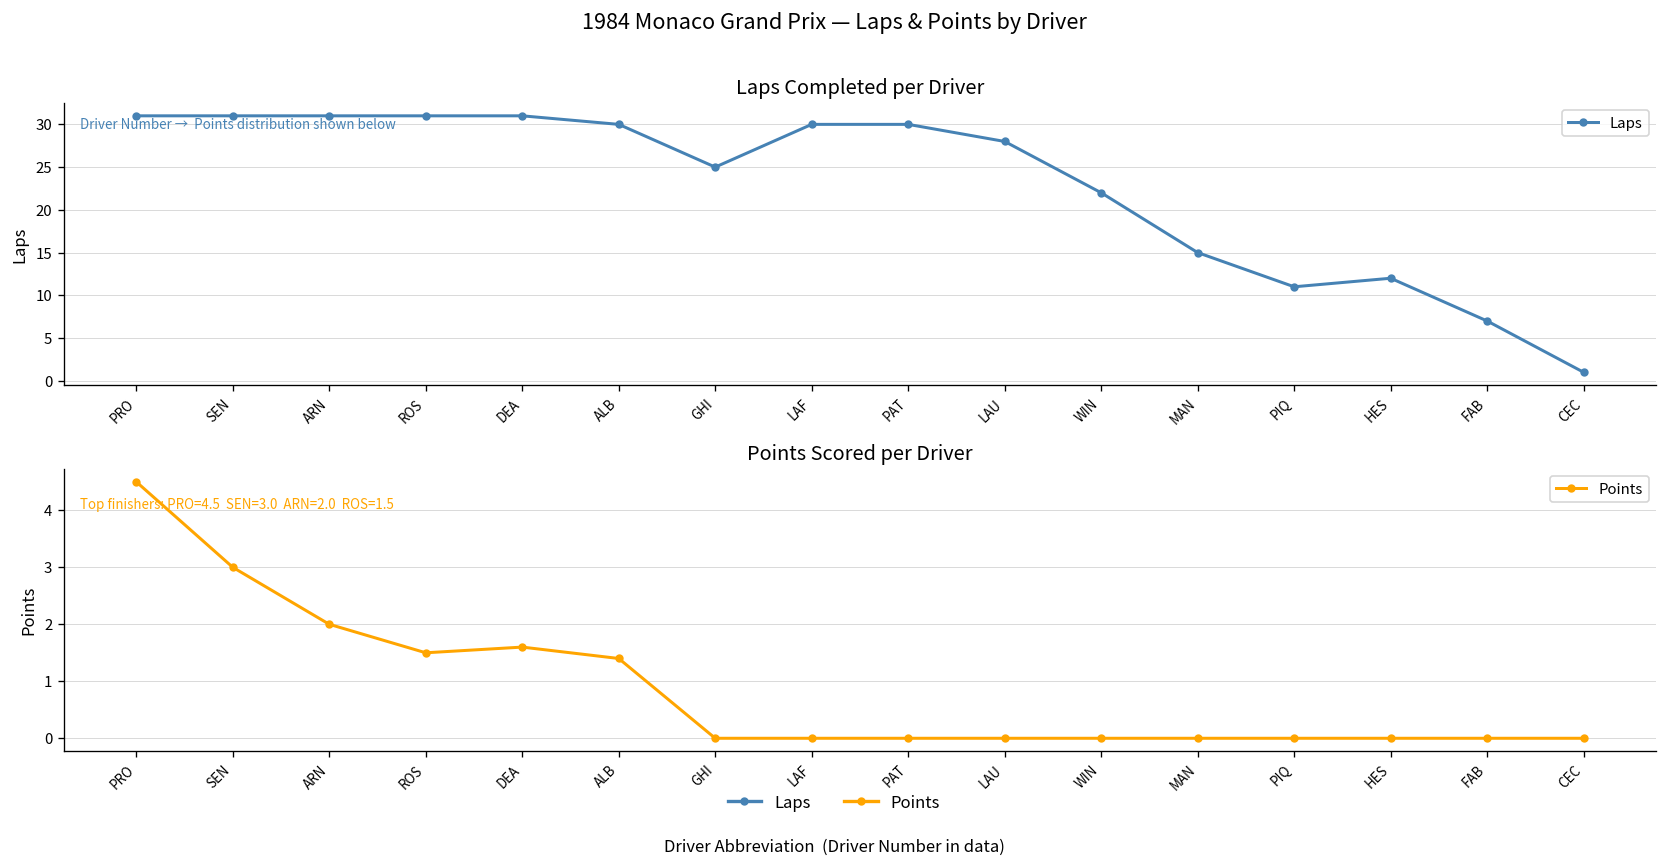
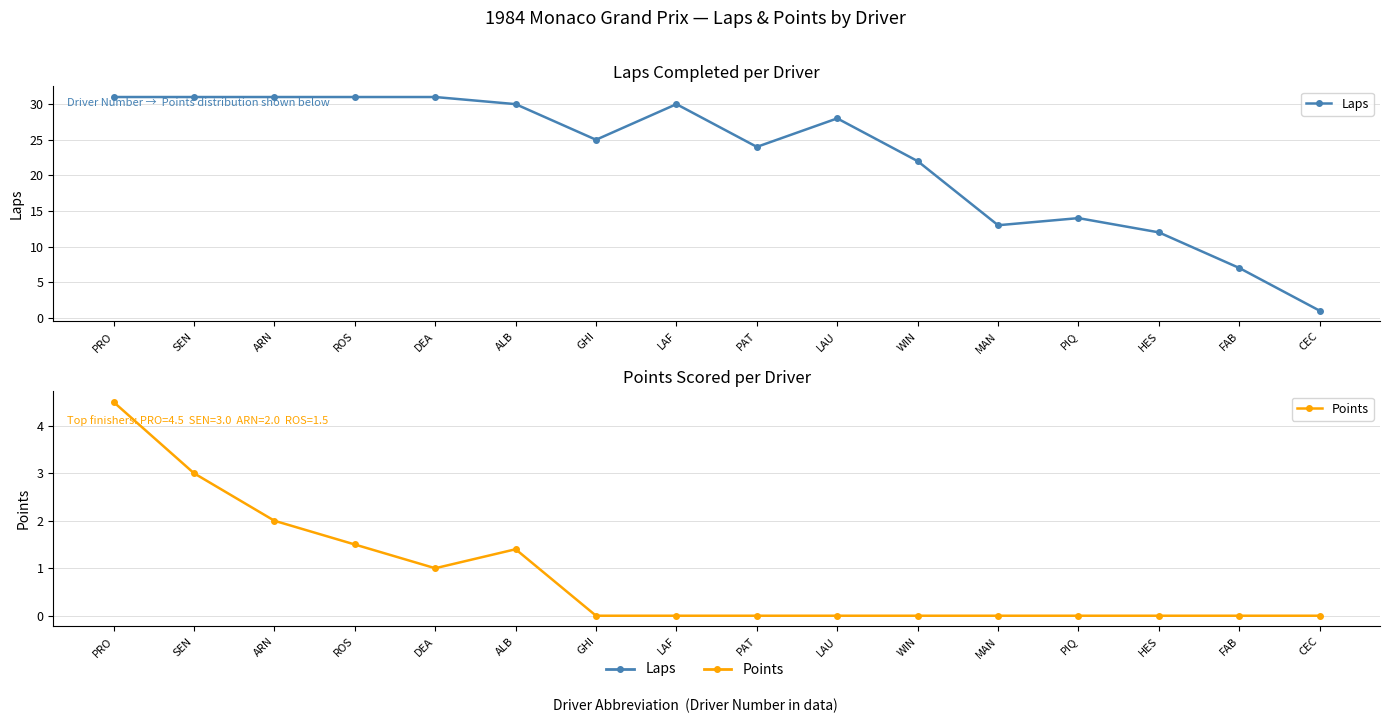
  {
    "Laps Completed per Driver": {
      "PRO": 31,
      "SEN": 31,
      "ARN": 31,
      "ROS": 31,
      "DEA": 31,
      "ALB": 30,
      "GHI": 25,
      "LAF": 30,
-     "PAT": 30,
+     "PAT": 24,
      "LAU": 28,
      "WIN": 22,
-     "MAN": 15,
-     "PIQ": 11,
+     "MAN": 13,
+     "PIQ": 14,
      "HES": 12,
      "FAB": 7,
      "CEC": 1
    },
    "Points Scored per Driver": {
      "SEN": 3.0,
      "ARN": 2.0,
      "ROS": 1.5,
-     "DEA": 1.6,
+     "DEA": 1.0,
      "ALB": 1.4,
      "GHI": 0.0,
      "LAF": 0.0,
      "PAT": 0.0,
      "LAU": 0.0,
      "WIN": 0.0,
      "MAN": 0.0,
      "PIQ": 0.0,
      "HES": 0.0,
      "FAB": 0.0,
      "CEC": 0.0
    }
  }
